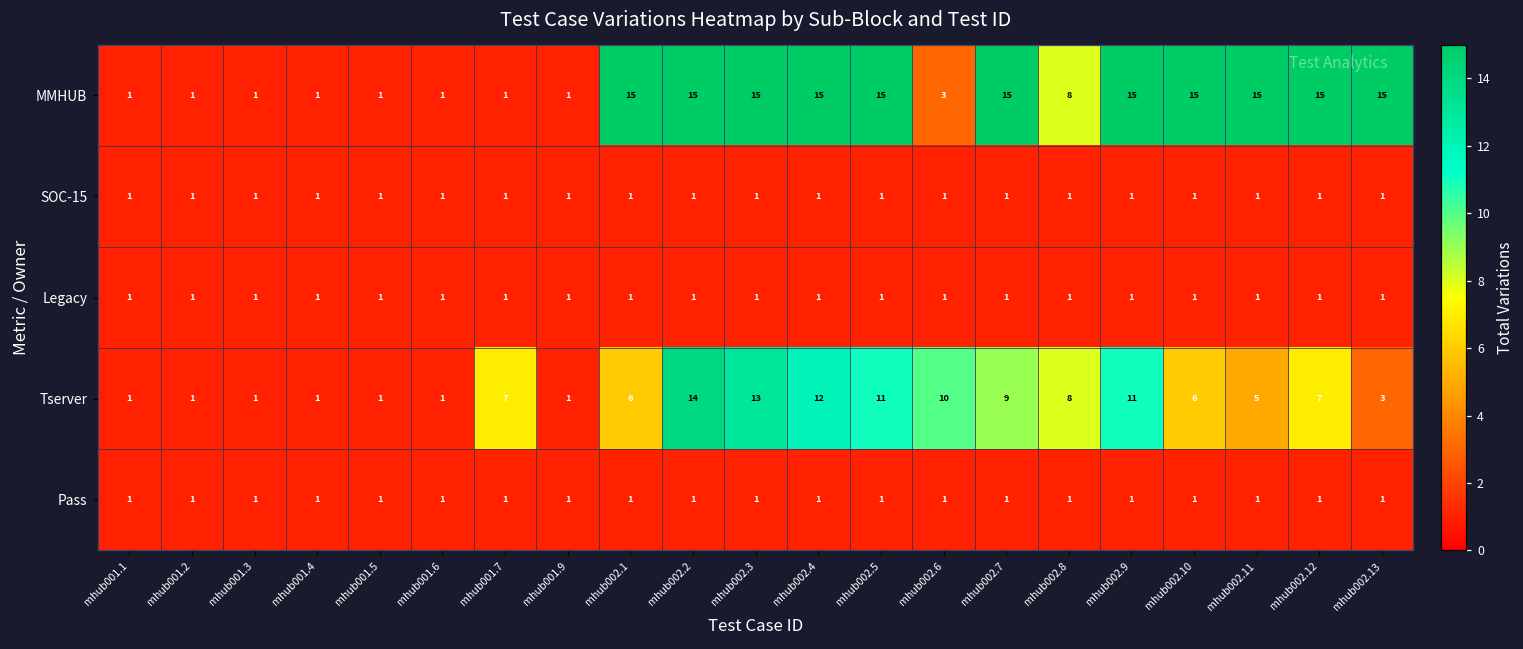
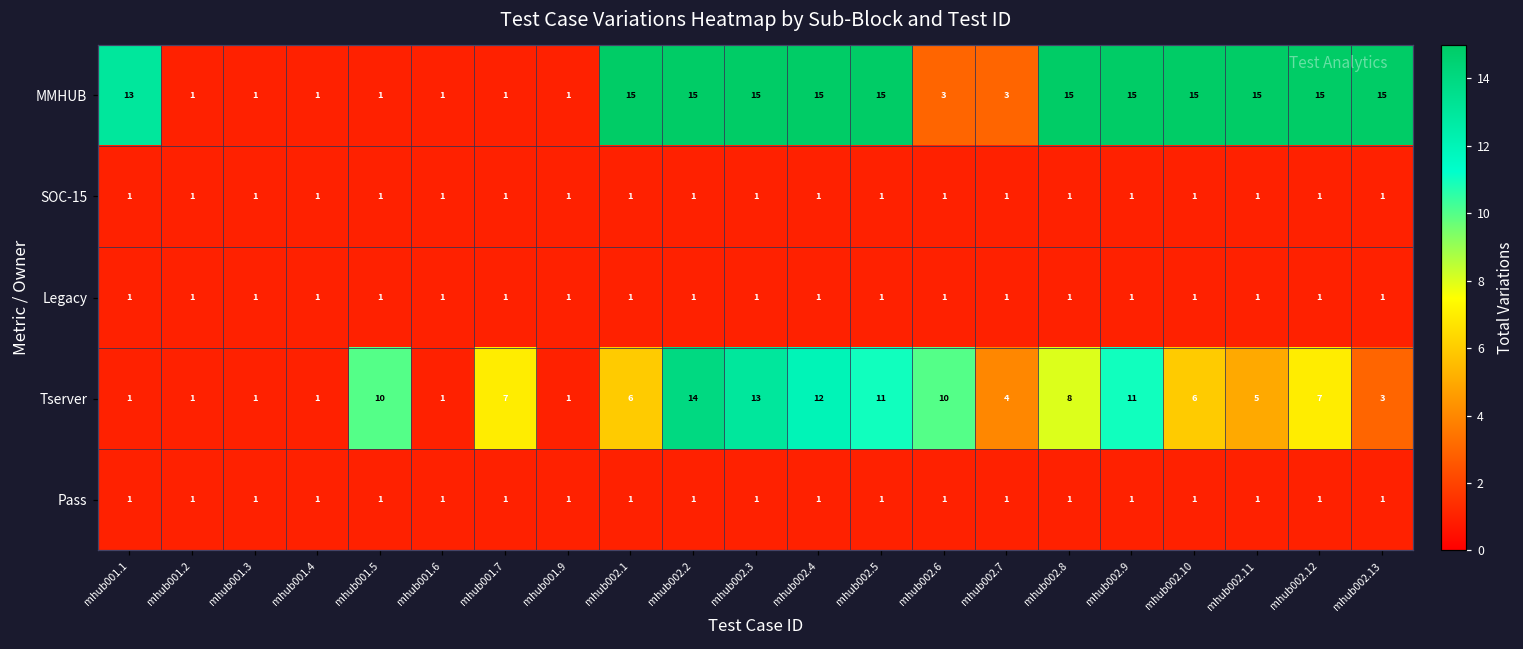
  {
    "MMHUB": {
-     "mhub001.1": 1,
+     "mhub001.1": 13,
      "mhub001.2": 1,
      "mhub001.3": 1,
      "mhub001.4": 1,
      "mhub001.5": 1,
      "mhub001.6": 1,
      "mhub001.7": 1,
      "mhub001.9": 1,
      "mhub002.1": 15,
      "mhub002.2": 15,
      "mhub002.3": 15,
      "mhub002.4": 15,
      "mhub002.5": 15,
      "mhub002.6": 3,
-     "mhub002.7": 15,
-     "mhub002.8": 8,
+     "mhub002.7": 3,
+     "mhub002.8": 15,
      "mhub002.9": 15,
      "mhub002.10": 15,
      "mhub002.11": 15,
      "mhub002.13": 15
    },
    "SOC-15": {
      "mhub001.1": 1,
      "mhub001.2": 1,
      "mhub001.3": 1,
      "mhub001.4": 1,
      "mhub001.5": 1,
      "mhub001.6": 1,
      "mhub001.7": 1,
      "mhub001.9": 1,
      "mhub002.1": 1,
      "mhub002.2": 1,
      "mhub002.3": 1,
      "mhub002.4": 1,
      "mhub002.5": 1,
      "mhub002.6": 1,
      "mhub002.7": 1,
      "mhub002.8": 1,
      "mhub002.9": 1,
      "mhub002.10": 1,
      "mhub002.11": 1,
      "mhub002.12": 1,
      "mhub002.13": 1
    },
    "Legacy": {
      "mhub001.1": 1,
      "mhub001.2": 1,
      "mhub001.3": 1,
      "mhub001.4": 1,
      "mhub001.5": 1,
      "mhub001.6": 1,
      "mhub001.7": 1,
      "mhub001.9": 1,
      "mhub002.1": 1,
      "mhub002.2": 1,
      "mhub002.3": 1,
      "mhub002.4": 1,
      "mhub002.5": 1,
      "mhub002.6": 1,
      "mhub002.7": 1,
      "mhub002.8": 1,
      "mhub002.9": 1,
      "mhub002.10": 1,
      "mhub002.11": 1,
      "mhub002.12": 1,
      "mhub002.13": 1
    },
    "Tserver": {
      "mhub001.1": 1,
      "mhub001.2": 1,
      "mhub001.3": 1,
      "mhub001.4": 1,
-     "mhub001.5": 1,
+     "mhub001.5": 10,
      "mhub001.6": 1,
      "mhub001.7": 7,
      "mhub001.9": 1,
      "mhub002.1": 6,
      "mhub002.2": 14,
      "mhub002.3": 13,
      "mhub002.4": 12,
      "mhub002.5": 11,
      "mhub002.6": 10,
-     "mhub002.7": 9,
+     "mhub002.7": 4,
      "mhub002.8": 8,
      "mhub002.9": 11,
      "mhub002.10": 6,
      "mhub002.11": 5,
      "mhub002.12": 7,
      "mhub002.13": 3
    },
    "Pass": {
      "mhub001.1": 1,
      "mhub001.2": 1,
      "mhub001.3": 1,
      "mhub001.4": 1,
      "mhub001.5": 1,
      "mhub001.6": 1,
      "mhub001.7": 1,
      "mhub001.9": 1,
      "mhub002.1": 1,
      "mhub002.2": 1,
      "mhub002.3": 1,
      "mhub002.4": 1,
      "mhub002.5": 1,
      "mhub002.6": 1,
      "mhub002.7": 1,
      "mhub002.8": 1,
      "mhub002.9": 1,
      "mhub002.10": 1,
      "mhub002.11": 1,
      "mhub002.12": 1,
      "mhub002.13": 1
    }
  }
